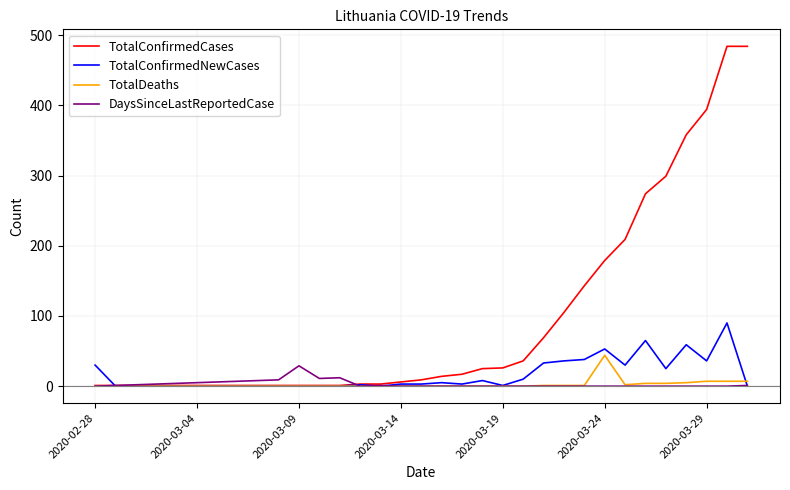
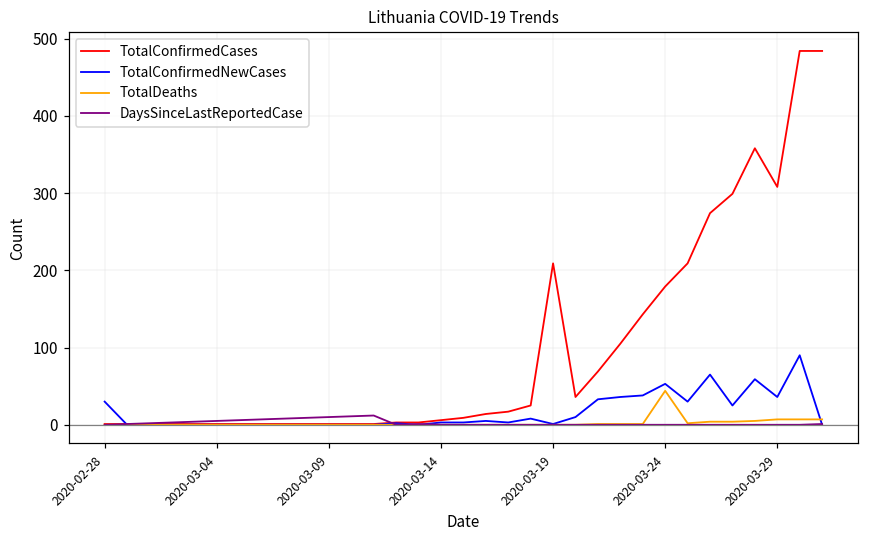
  {
    "TotalConfirmedCases": {
-     "2020-03-19": 30,
+     "2020-03-19": 210,
      "2020-03-24": 180,
-     "2020-03-29": 390
+     "2020-03-29": 310
    },
    "TotalConfirmedNewCases": {
      "2020-02-28": 30,
      "2020-03-24": 50,
      "2020-03-29": 40
    },
    "TotalDeaths": {
      "2020-03-24": 40,
      "2020-03-29": 10
    },
    "DaysSinceLastReportedCase": {
      "2020-03-04": 10,
-     "2020-03-09": 30,
+     "2020-03-09": 10,
      "2020-03-24": 0,
      "2020-03-29": 0
    }
  }
